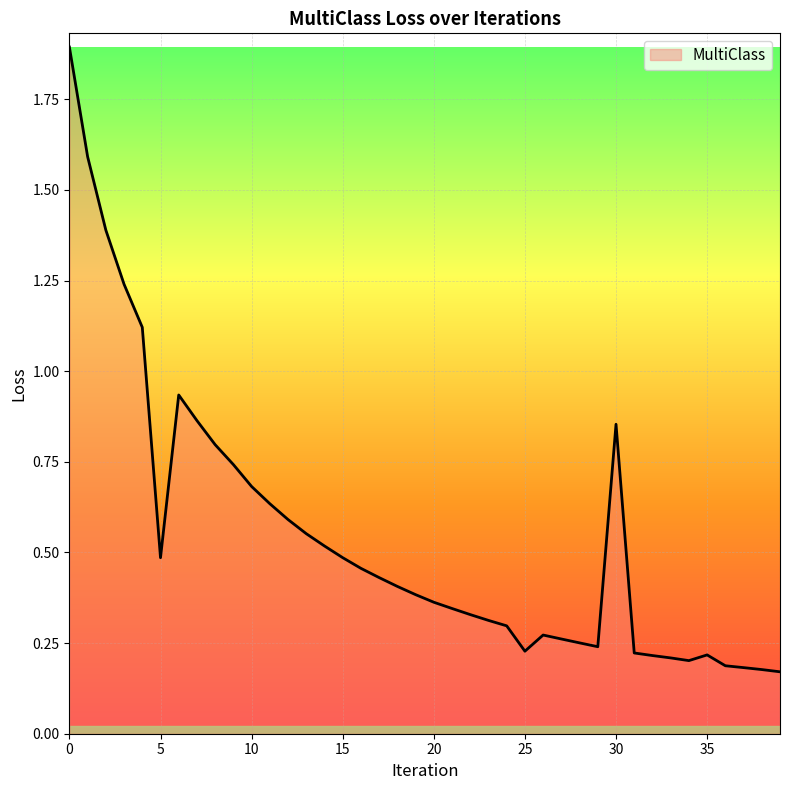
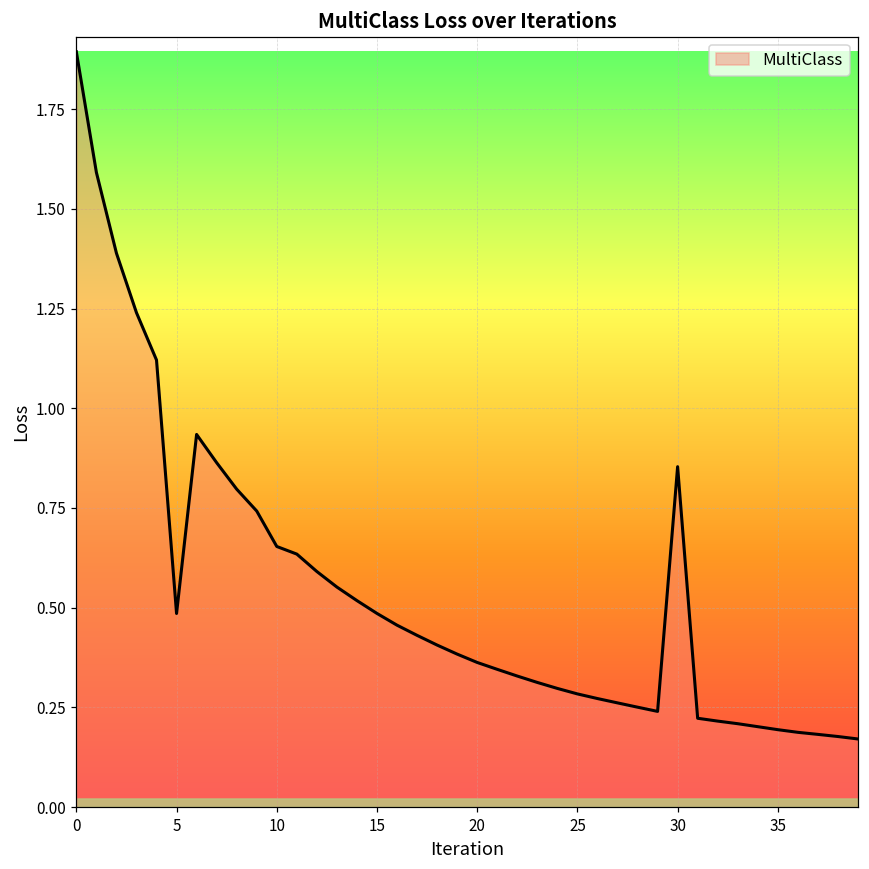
  {
    "0": 1.89,
    "5": 0.49,
-   "10": 0.68,
+   "10": 0.65,
    "15": 0.49,
    "20": 0.36,
-   "25": 0.23,
+   "25": 0.28,
    "30": 0.85,
-   "35": 0.22
+   "35": 0.19
  }
